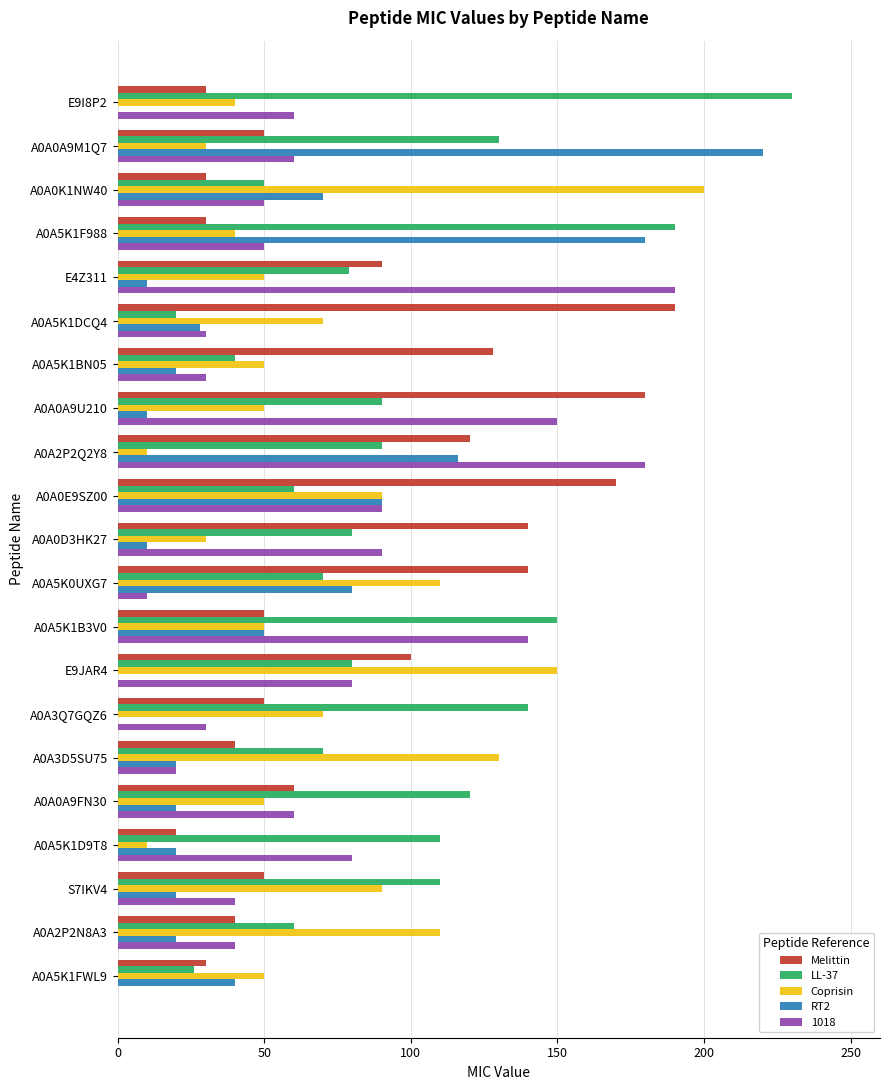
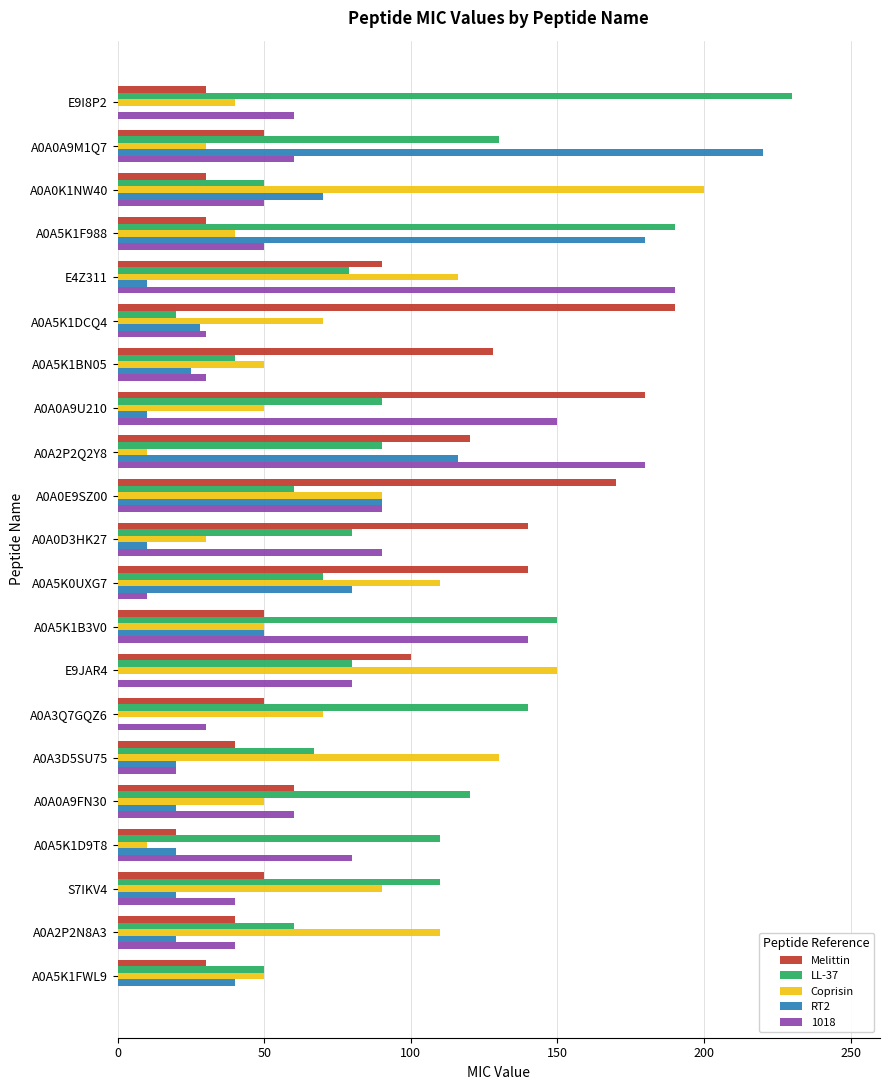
  {
    "Melittin": {
      "E9I8P2": 30,
      "A0A0A9M1Q7": 50,
      "A0A0K1NW40": 30,
      "A0A5K1F988": 30,
      "E4Z311": 90,
      "A0A5K1DCQ4": 190,
      "A0A5K1BN05": 128,
      "A0A0A9U210": 180,
      "A0A2P2Q2Y8": 120,
      "A0A0E9SZ00": 170,
      "A0A0D3HK27": 140,
      "A0A5K0UXG7": 140,
      "A0A5K1B3V0": 50,
      "E9JAR4": 100,
      "A0A3Q7GQZ6": 50,
      "A0A3D5SU75": 40,
      "A0A0A9FN30": 60,
      "A0A5K1D9T8": 20,
      "S7IKV4": 50,
      "A0A2P2N8A3": 40,
      "A0A5K1FWL9": 30
    },
    "LL-37": {
      "E9I8P2": 230,
      "A0A0A9M1Q7": 130,
      "A0A0K1NW40": 50,
      "A0A5K1F988": 190,
      "E4Z311": 79,
      "A0A5K1DCQ4": 20,
      "A0A5K1BN05": 40,
      "A0A0A9U210": 90,
      "A0A2P2Q2Y8": 90,
      "A0A0E9SZ00": 60,
      "A0A0D3HK27": 80,
      "A0A5K0UXG7": 70,
      "A0A5K1B3V0": 150,
      "E9JAR4": 80,
      "A0A3Q7GQZ6": 140,
-     "A0A3D5SU75": 70,
+     "A0A3D5SU75": 67,
      "A0A0A9FN30": 120,
      "A0A5K1D9T8": 110,
      "S7IKV4": 110,
      "A0A2P2N8A3": 60,
-     "A0A5K1FWL9": 26
+     "A0A5K1FWL9": 50
    },
    "Coprisin": {
      "E9I8P2": 40,
      "A0A0A9M1Q7": 30,
      "A0A0K1NW40": 200,
      "A0A5K1F988": 40,
-     "E4Z311": 50,
+     "E4Z311": 116,
      "A0A5K1DCQ4": 70,
      "A0A5K1BN05": 50,
      "A0A0A9U210": 50,
      "A0A2P2Q2Y8": 10,
      "A0A0E9SZ00": 90,
      "A0A0D3HK27": 30,
      "A0A5K0UXG7": 110,
      "A0A5K1B3V0": 50,
      "E9JAR4": 150,
      "A0A3Q7GQZ6": 70,
      "A0A3D5SU75": 130,
      "A0A0A9FN30": 50,
      "A0A5K1D9T8": 10,
      "S7IKV4": 90,
      "A0A2P2N8A3": 110,
      "A0A5K1FWL9": 50
    },
    "RT2": {
      "E9I8P2": 0,
      "A0A0A9M1Q7": 220,
      "A0A0K1NW40": 70,
      "A0A5K1F988": 180,
      "E4Z311": 10,
      "A0A5K1DCQ4": 28,
-     "A0A5K1BN05": 20,
+     "A0A5K1BN05": 25,
      "A0A0A9U210": 10,
      "A0A2P2Q2Y8": 116,
      "A0A0E9SZ00": 90,
      "A0A0D3HK27": 10,
      "A0A5K0UXG7": 80,
      "A0A5K1B3V0": 50,
      "E9JAR4": 0,
      "A0A3Q7GQZ6": 0,
      "A0A3D5SU75": 20,
      "A0A0A9FN30": 20,
      "A0A5K1D9T8": 20,
      "S7IKV4": 20,
      "A0A2P2N8A3": 20,
      "A0A5K1FWL9": 40
    },
    "1018": {
      "E9I8P2": 60,
      "A0A0A9M1Q7": 60,
      "A0A0K1NW40": 50,
      "A0A5K1F988": 50,
      "E4Z311": 190,
      "A0A5K1DCQ4": 30,
      "A0A5K1BN05": 30,
      "A0A0A9U210": 150,
      "A0A2P2Q2Y8": 180,
      "A0A0E9SZ00": 90,
      "A0A0D3HK27": 90,
      "A0A5K0UXG7": 10,
      "A0A5K1B3V0": 140,
      "E9JAR4": 80,
      "A0A3Q7GQZ6": 30,
      "A0A3D5SU75": 20,
      "A0A0A9FN30": 60,
      "A0A5K1D9T8": 80,
      "S7IKV4": 40,
      "A0A2P2N8A3": 40,
      "A0A5K1FWL9": 0
    }
  }
